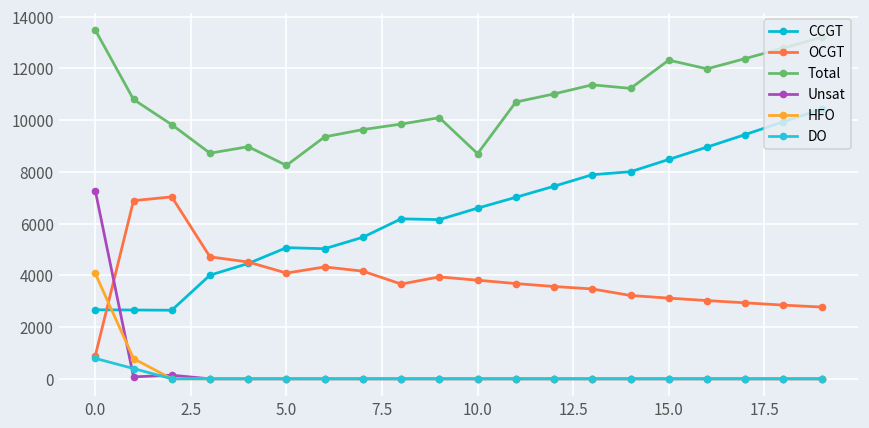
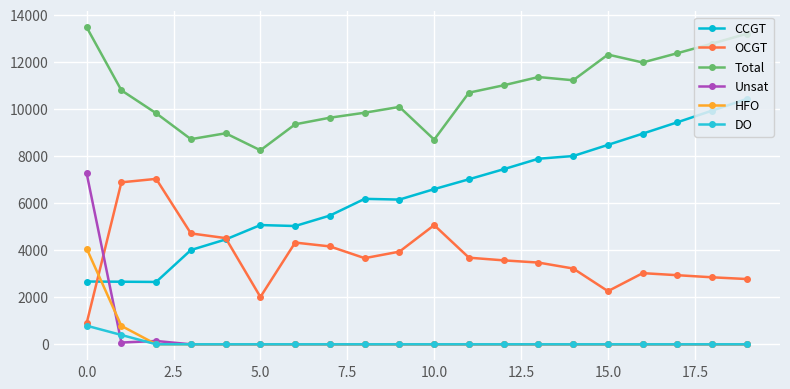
  {
    "OCGT": {
-     "5.0": 4100,
-     "10.0": 3800,
-     "15.0": 3100
+     "5.0": 2000,
+     "10.0": 5100,
+     "15.0": 2300
    },
    "Total": {
      "0.0": 13500,
      "5.0": 8200,
      "10.0": 8700,
      "15.0": 12300
    },
    "Unsat": {
      "0.0": 7300
    },
    "HFO": {
      "0.0": 4100
    }
  }
